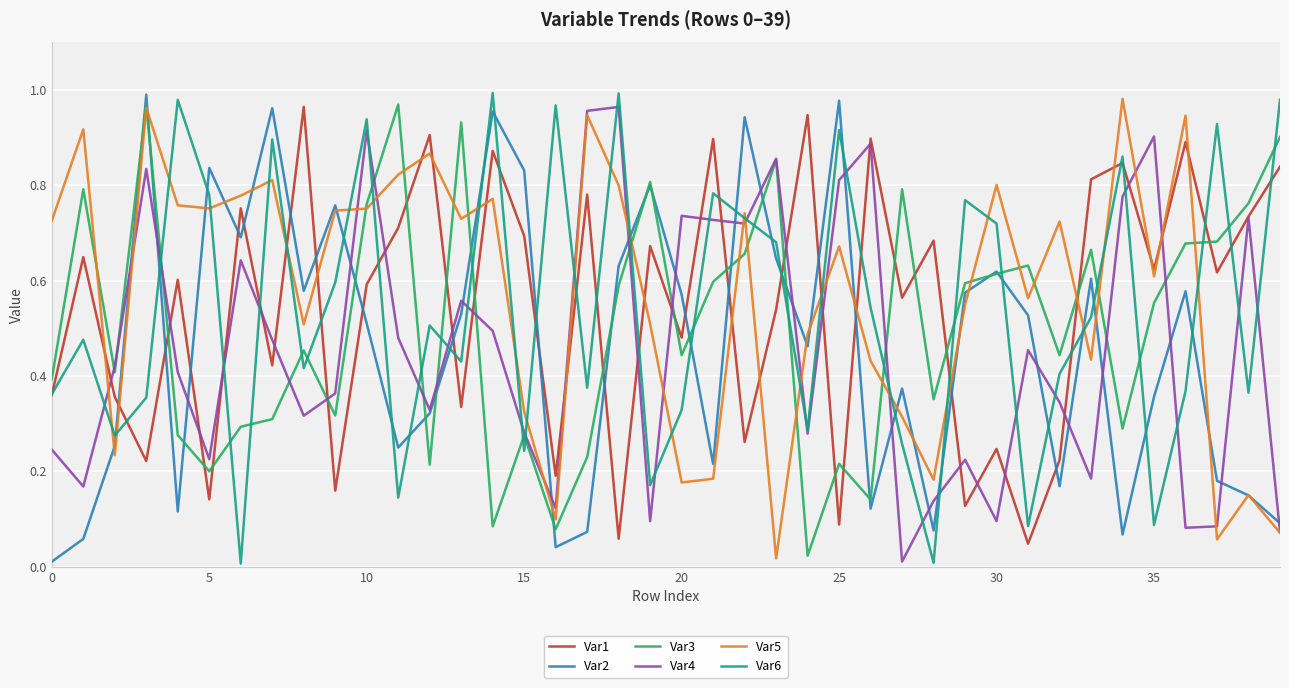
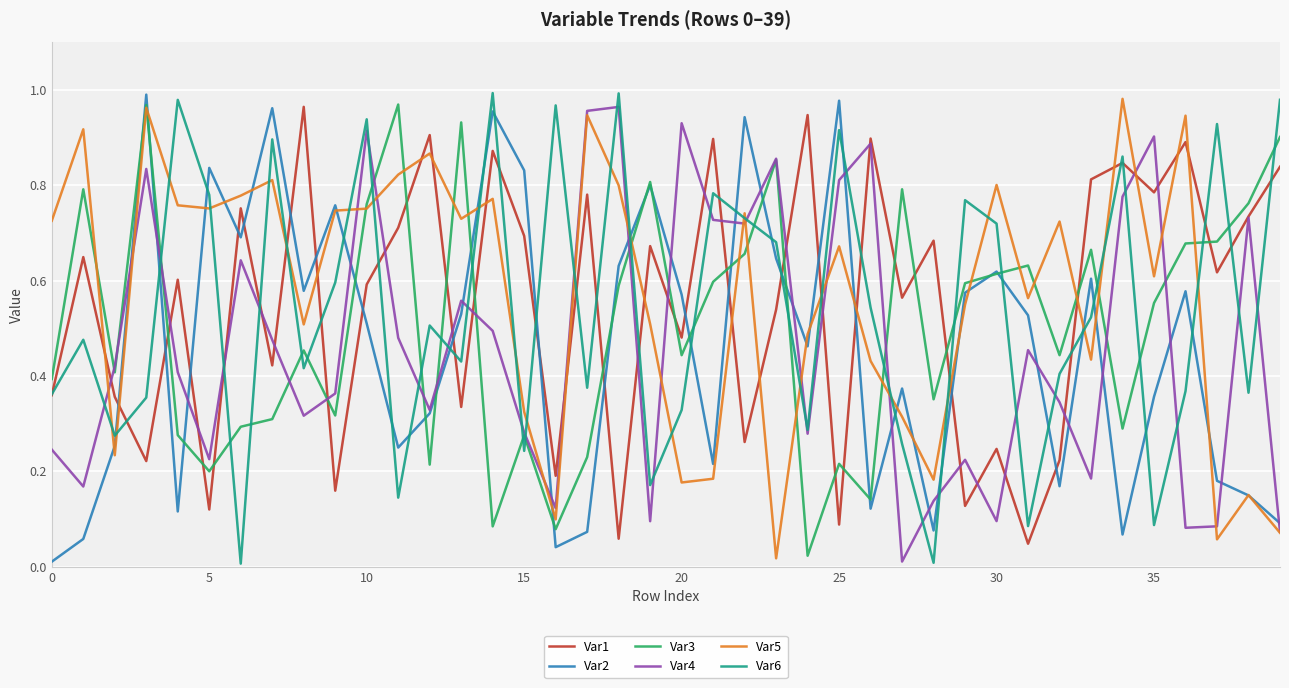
  {
    "Var1": {
-     "5": 0.14,
+     "5": 0.12,
      "10": 0.59,
      "15": 0.69,
      "20": 0.48,
      "25": 0.09,
      "30": 0.25,
-     "35": 0.62
+     "35": 0.79
    },
    "Var2": {
      "0": 0.01,
      "5": 0.84,
      "10": 0.51,
      "15": 0.83,
      "20": 0.57,
      "25": 0.98,
      "35": 0.36
    },
    "Var4": {
      "0": 0.25,
      "5": 0.23,
      "10": 0.91,
      "15": 0.28,
-     "20": 0.74,
+     "20": 0.93,
      "25": 0.81,
      "30": 0.10,
      "35": 0.90
    },
    "Var5": {
      "0": 0.73,
      "5": 0.75,
      "10": 0.75,
      "15": 0.32,
      "20": 0.18,
      "25": 0.67,
      "30": 0.80,
      "35": 0.61
    }
  }
